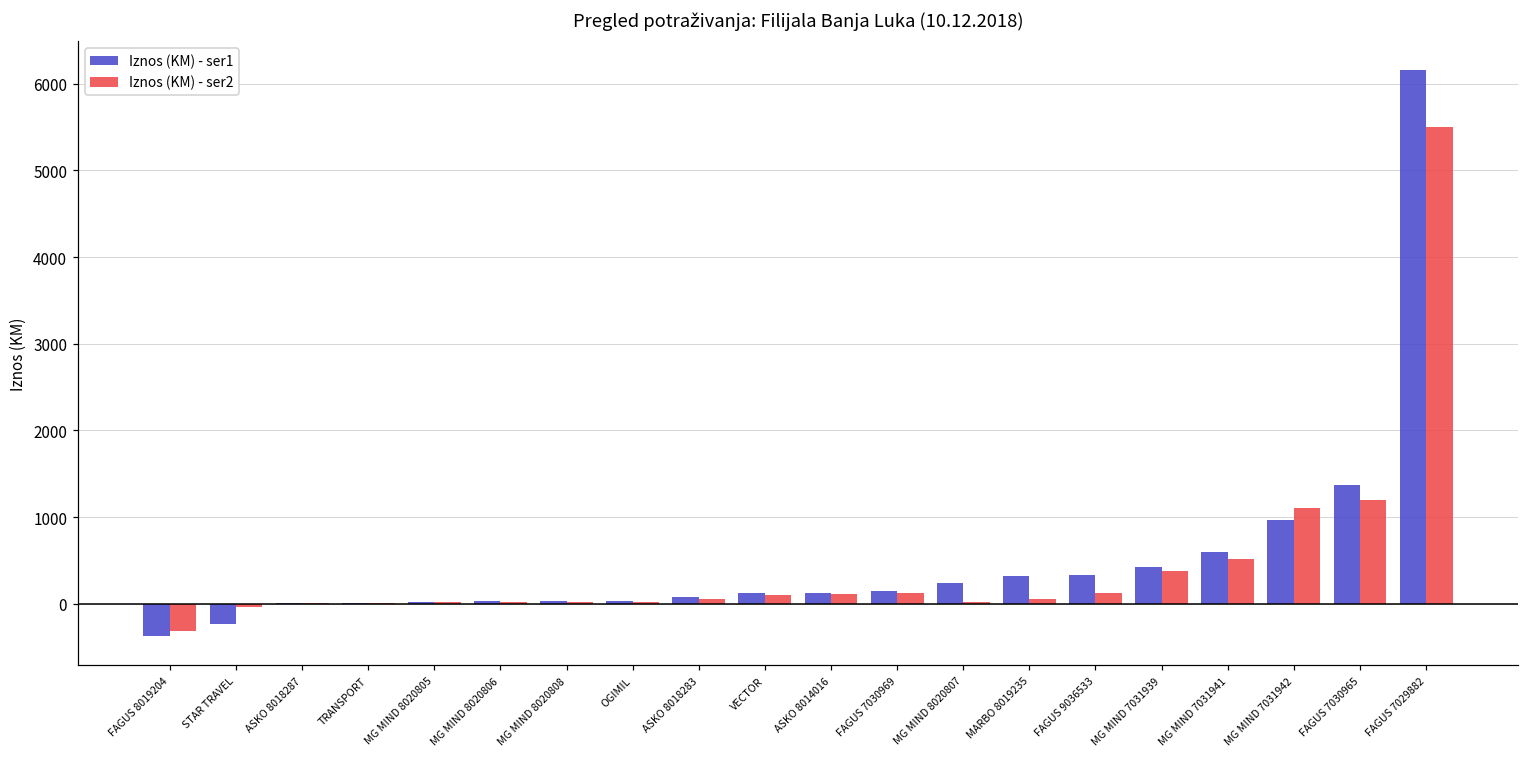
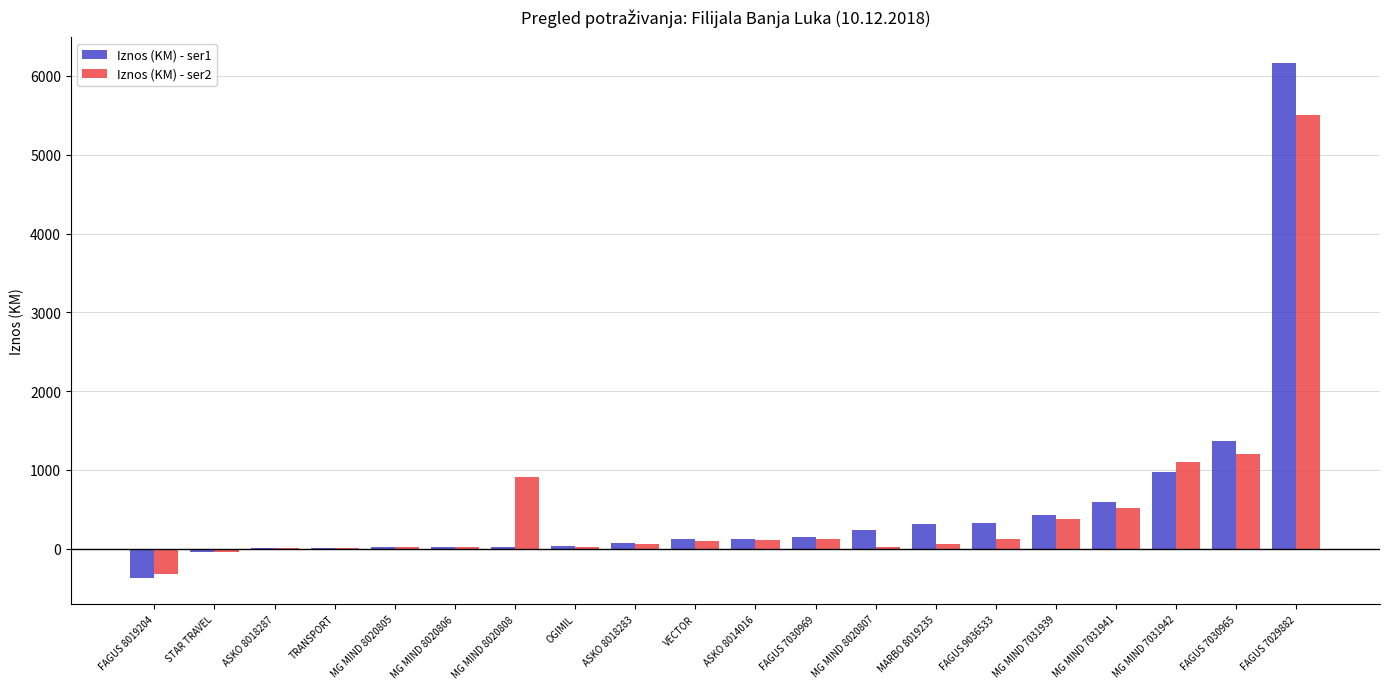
  {
    "Iznos (KM) - ser1": {
      "FAGUS 8019204": -400,
-     "STAR TRAVEL": -200,
+     "STAR TRAVEL": 0,
      "ASKO 8018283": 100,
      "VECTOR": 100,
      "ASKO 8014016": 100,
      "FAGUS 7030969": 100,
      "MG MIND 8020807": 200,
      "MARBO 8019235": 300,
      "FAGUS 9036533": 300,
      "MG MIND 7031939": 400,
      "MG MIND 7031941": 600,
      "MG MIND 7031942": 1000,
      "FAGUS 7030965": 1400,
      "FAGUS 7029882": 6200
    },
    "Iznos (KM) - ser2": {
      "FAGUS 8019204": -300,
      "STAR TRAVEL": 0,
-     "MG MIND 8020808": 0,
+     "MG MIND 8020808": 900,
      "ASKO 8018283": 100,
      "VECTOR": 100,
      "ASKO 8014016": 100,
      "FAGUS 7030969": 100,
      "MARBO 8019235": 100,
      "FAGUS 9036533": 100,
      "MG MIND 7031939": 400,
      "MG MIND 7031941": 500,
      "MG MIND 7031942": 1100,
      "FAGUS 7030965": 1200,
      "FAGUS 7029882": 5500
    }
  }
